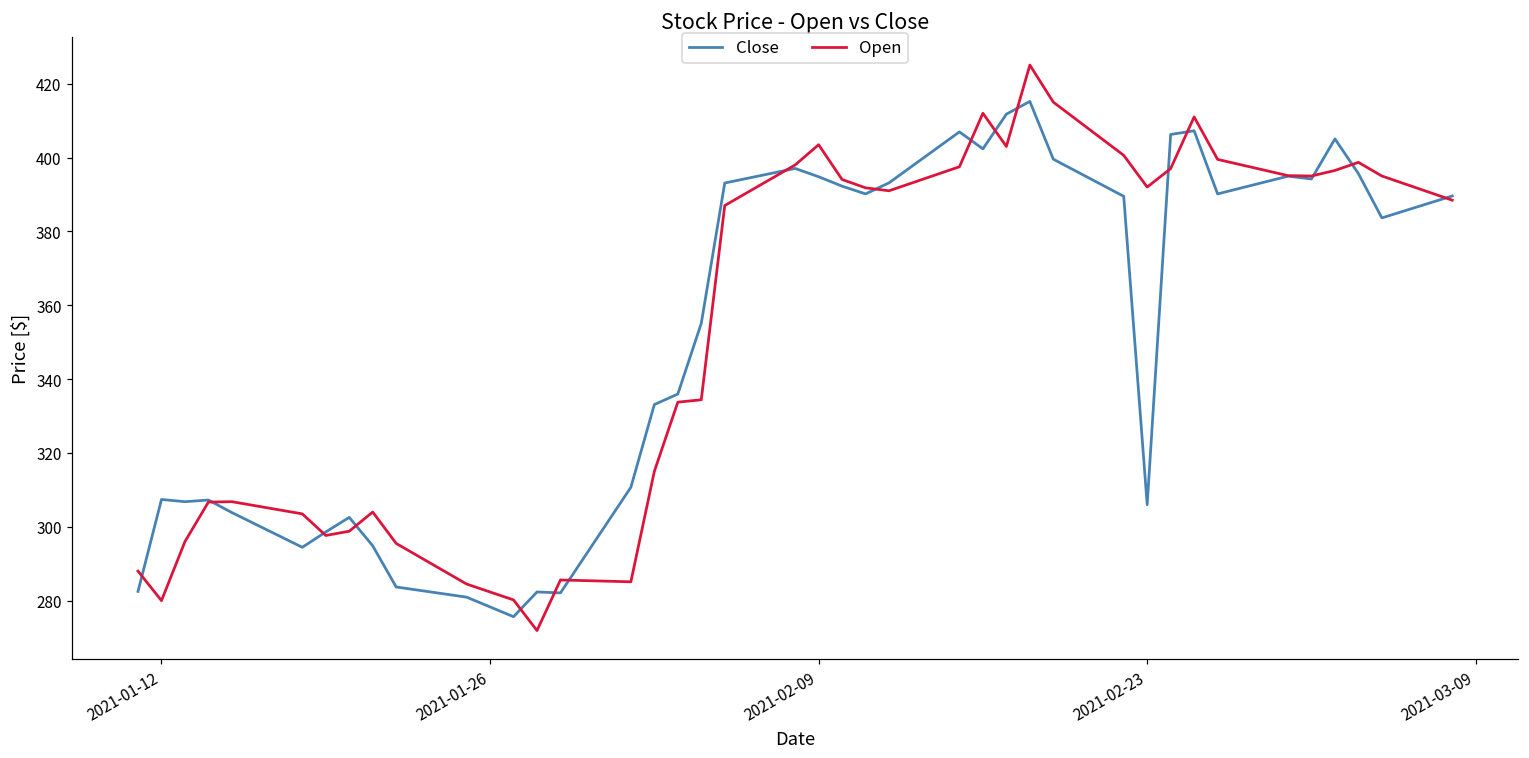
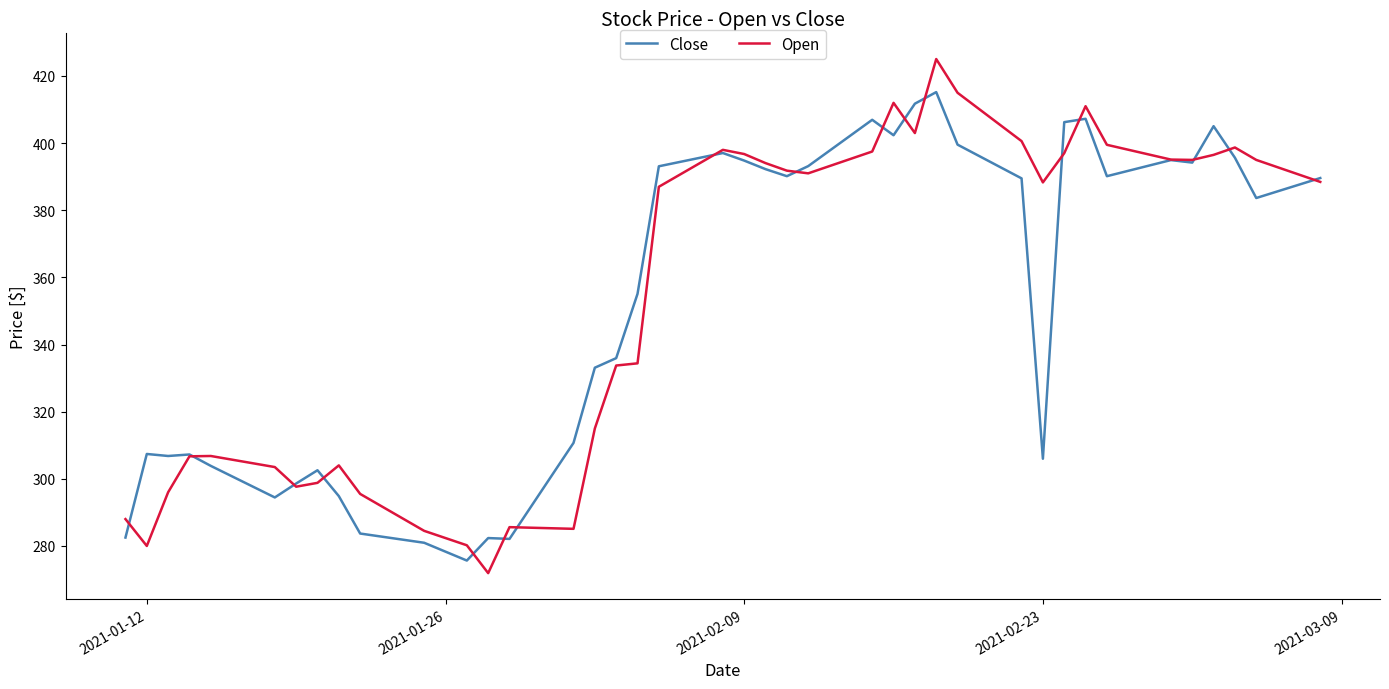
  {
    "Close": {
      "2021-01-12": 307,
      "2021-02-09": 395,
      "2021-02-23": 306
    },
    "Open": {
      "2021-01-12": 280,
-     "2021-02-09": 403,
-     "2021-02-23": 392
+     "2021-02-09": 397,
+     "2021-02-23": 388
    }
  }
